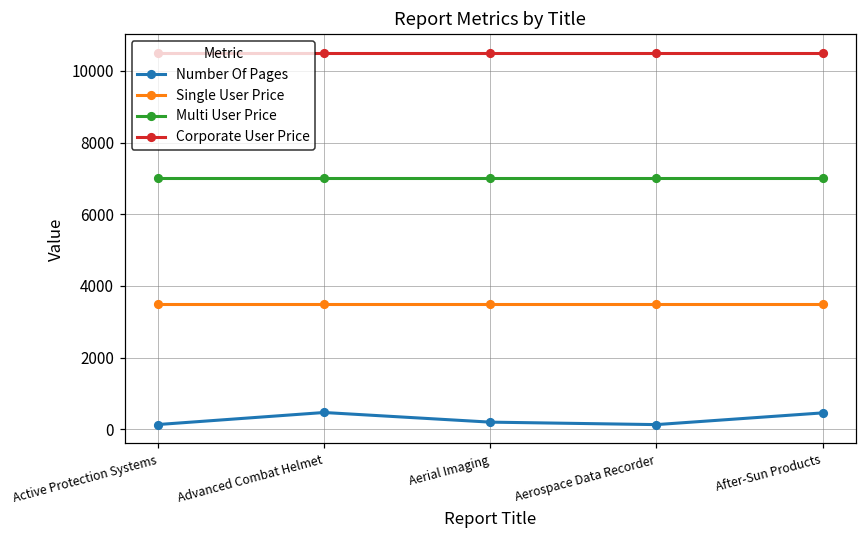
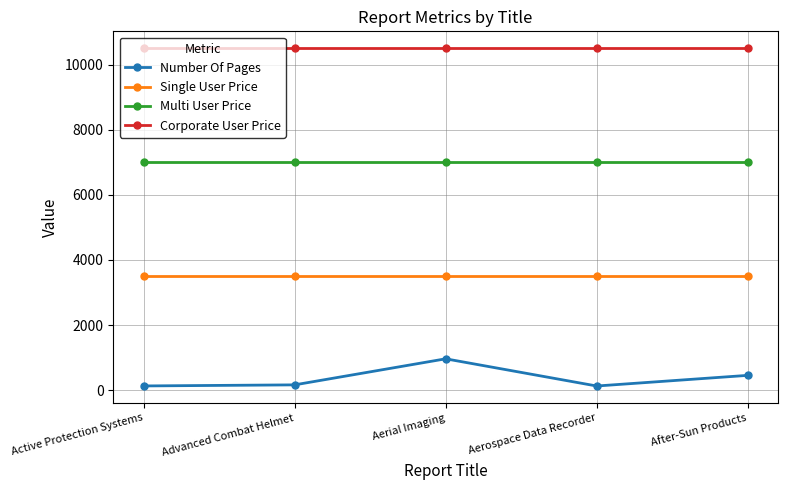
  {
    "Number Of Pages": {
      "Active Protection Systems": 100,
-     "Advanced Combat Helmet": 500,
-     "Aerial Imaging": 200,
+     "Advanced Combat Helmet": 200,
+     "Aerial Imaging": 1000,
      "Aerospace Data Recorder": 100,
      "After-Sun Products": 500
    },
    "Single User Price": {
      "Active Protection Systems": 3500,
      "Advanced Combat Helmet": 3500,
      "Aerial Imaging": 3500,
      "Aerospace Data Recorder": 3500,
      "After-Sun Products": 3500
    },
    "Multi User Price": {
      "Active Protection Systems": 7000,
      "Advanced Combat Helmet": 7000,
      "Aerial Imaging": 7000,
      "Aerospace Data Recorder": 7000,
      "After-Sun Products": 7000
    },
    "Corporate User Price": {
      "Advanced Combat Helmet": 10500,
      "Aerial Imaging": 10500,
      "Aerospace Data Recorder": 10500,
      "After-Sun Products": 10500
    }
  }
